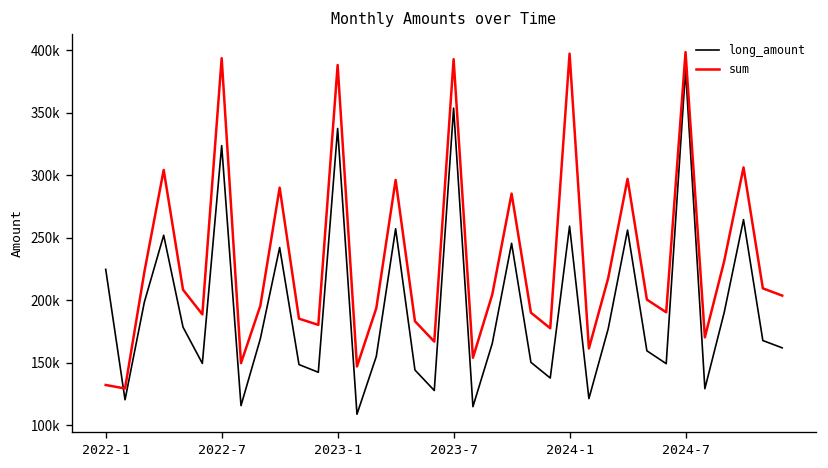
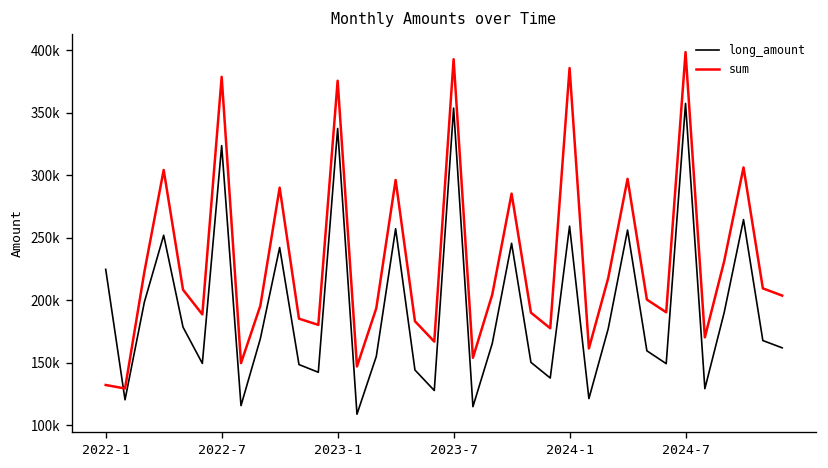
  {
    "long_amount": {
      "2022-1": 225000,
      "2022-7": 324000,
      "2023-1": 337000,
      "2023-7": 354000,
      "2024-1": 259000,
-     "2024-7": 384000
+     "2024-7": 357000
    },
    "sum": {
      "2022-1": 132000,
-     "2022-7": 394000,
-     "2023-1": 388000,
+     "2022-7": 379000,
+     "2023-1": 375000,
      "2023-7": 393000,
-     "2024-1": 397000,
+     "2024-1": 386000,
      "2024-7": 398000
    }
  }
